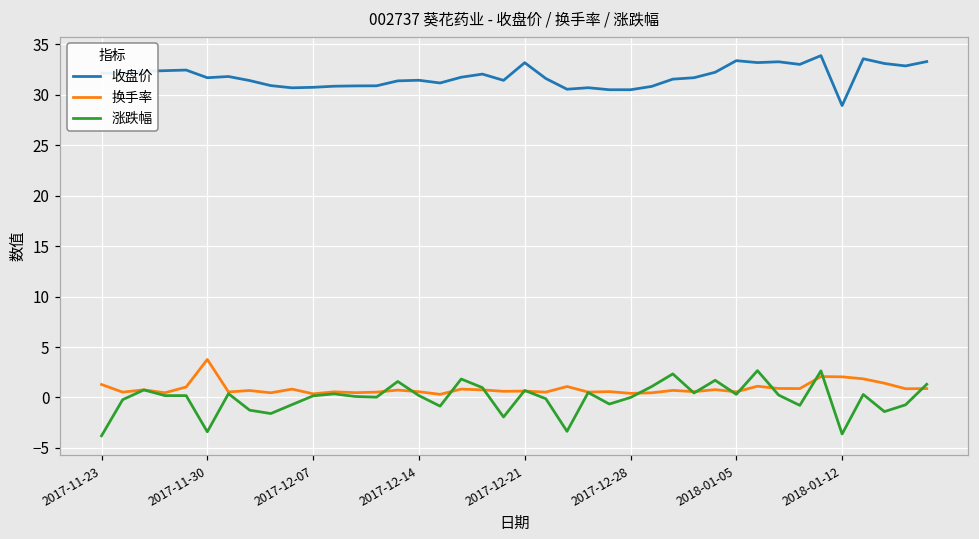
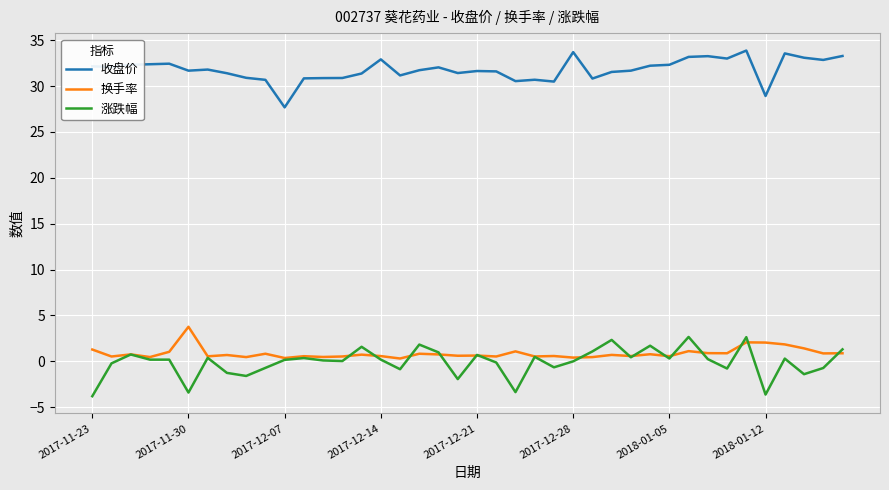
  {
    "收盘价": {
      "2017-11-30": 32,
-     "2017-12-07": 31,
-     "2017-12-14": 31,
-     "2017-12-21": 33,
-     "2017-12-28": 30,
-     "2018-01-05": 33,
+     "2017-12-07": 28,
+     "2017-12-14": 33,
+     "2017-12-21": 32,
+     "2017-12-28": 34,
+     "2018-01-05": 32,
      "2018-01-12": 29
    },
    "换手率": {
      "2017-11-23": 1,
      "2017-11-30": 4,
      "2017-12-14": 1,
      "2017-12-28": 0,
      "2018-01-12": 2
    },
    "涨跌幅": {
      "2017-11-23": -4,
      "2017-11-30": -3,
      "2017-12-14": 0,
      "2017-12-28": 0,
      "2018-01-12": -4
    }
  }
